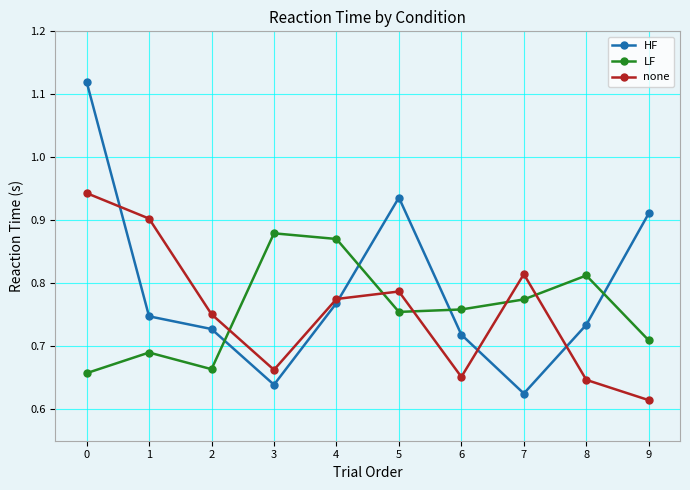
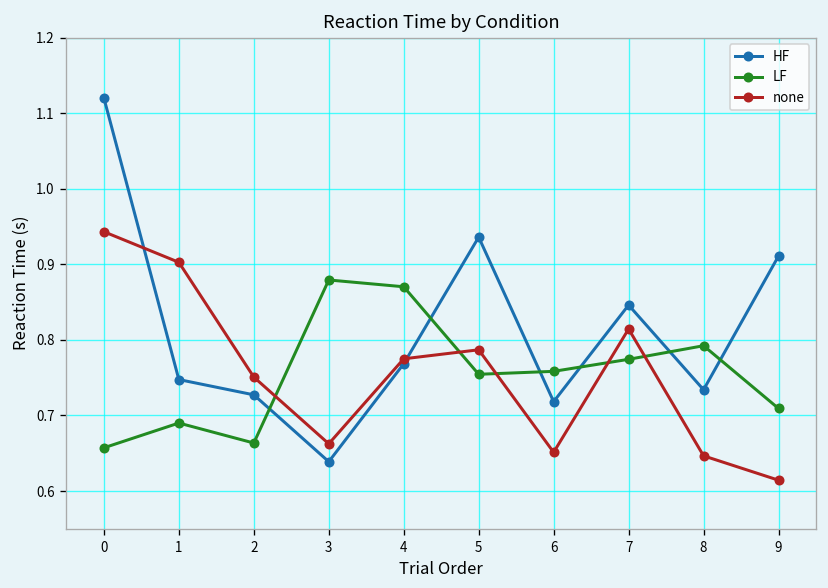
  {
    "HF": {
      "0": 1.12,
      "1": 0.75,
      "2": 0.73,
      "3": 0.64,
      "4": 0.77,
      "5": 0.94,
      "6": 0.72,
-     "7": 0.62,
+     "7": 0.85,
      "8": 0.73,
      "9": 0.91
    },
    "LF": {
      "0": 0.66,
      "1": 0.69,
      "2": 0.66,
      "3": 0.88,
      "4": 0.87,
      "5": 0.75,
      "6": 0.76,
      "7": 0.77,
-     "8": 0.81,
+     "8": 0.79,
      "9": 0.71
    },
    "none": {
      "0": 0.94,
      "1": 0.90,
      "2": 0.75,
      "3": 0.66,
      "4": 0.78,
      "5": 0.79,
      "6": 0.65,
      "7": 0.81,
      "8": 0.65,
      "9": 0.61
    }
  }
